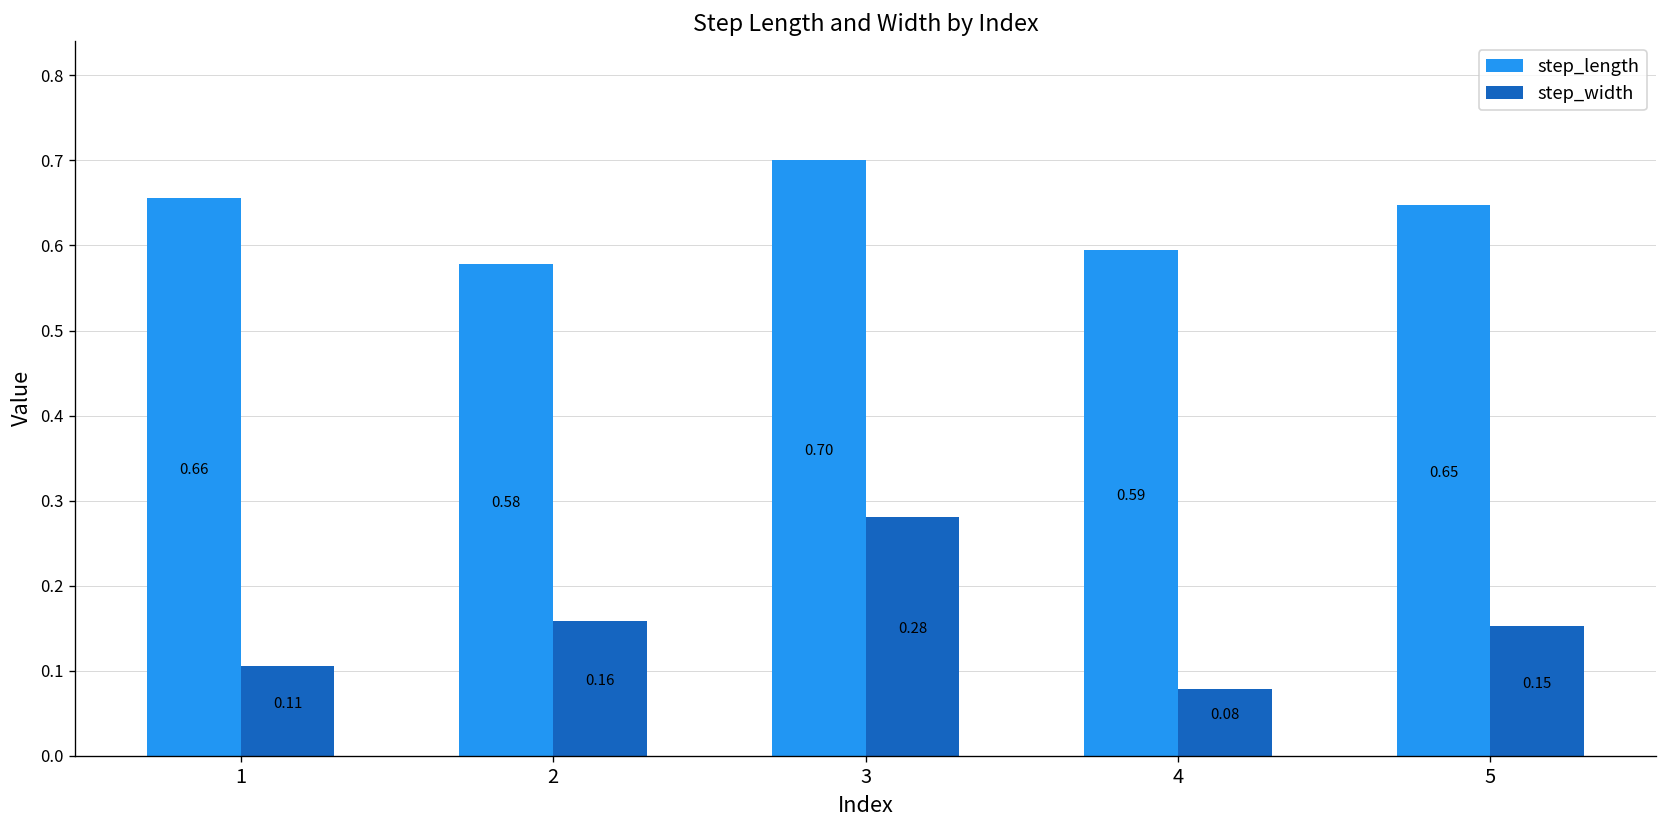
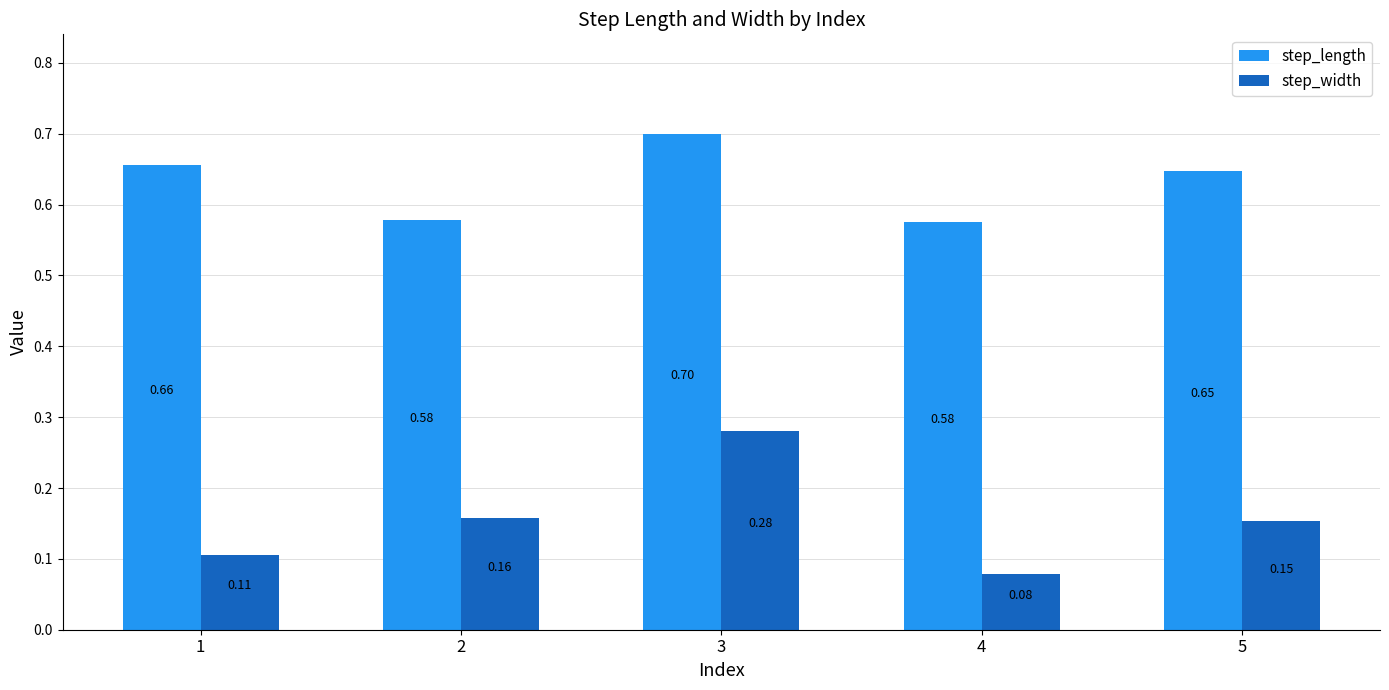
  {
    "step_length": {
      "1": 0.66,
      "2": 0.58,
      "3": 0.70,
-     "4": 0.59,
+     "4": 0.58,
      "5": 0.65
    },
    "step_width": {
      "1": 0.11,
      "2": 0.16,
      "3": 0.28,
      "4": 0.08,
      "5": 0.15
    }
  }
